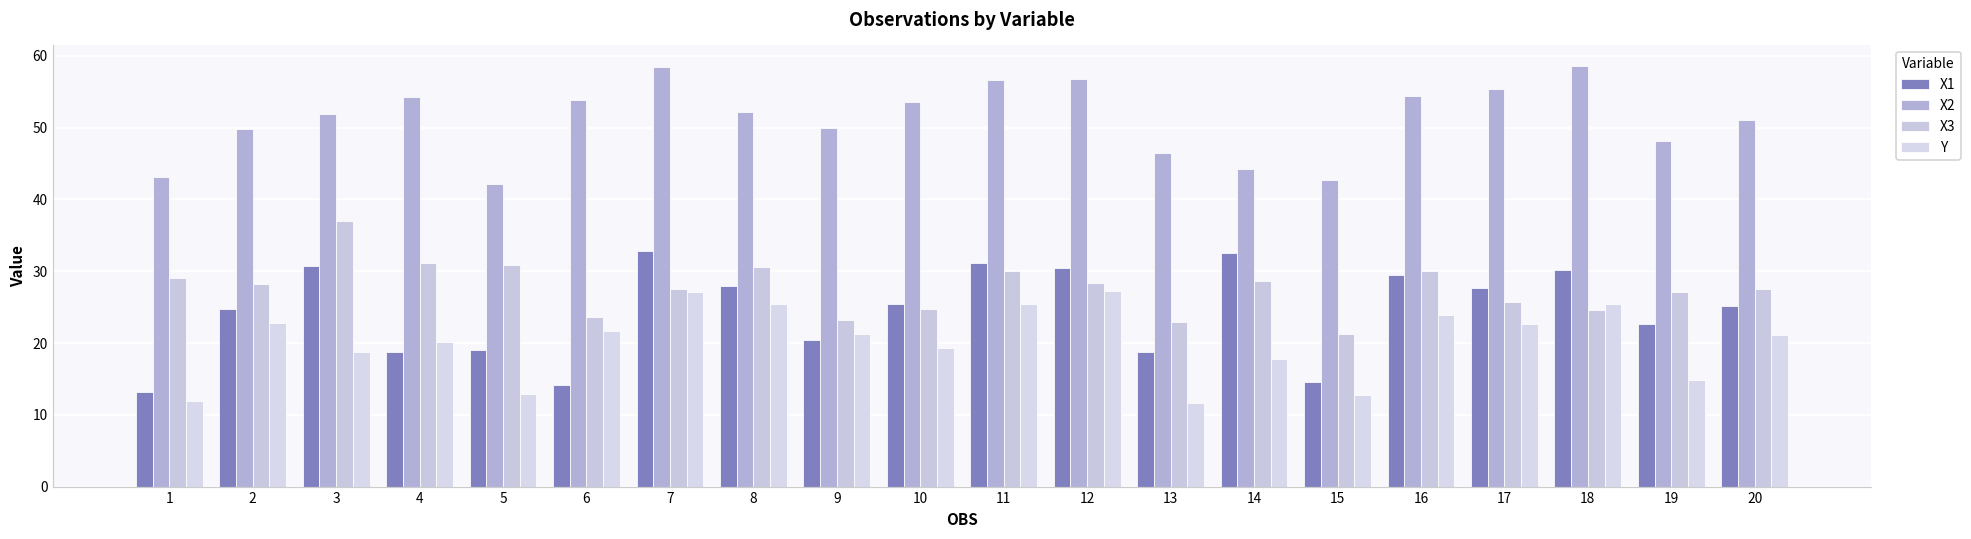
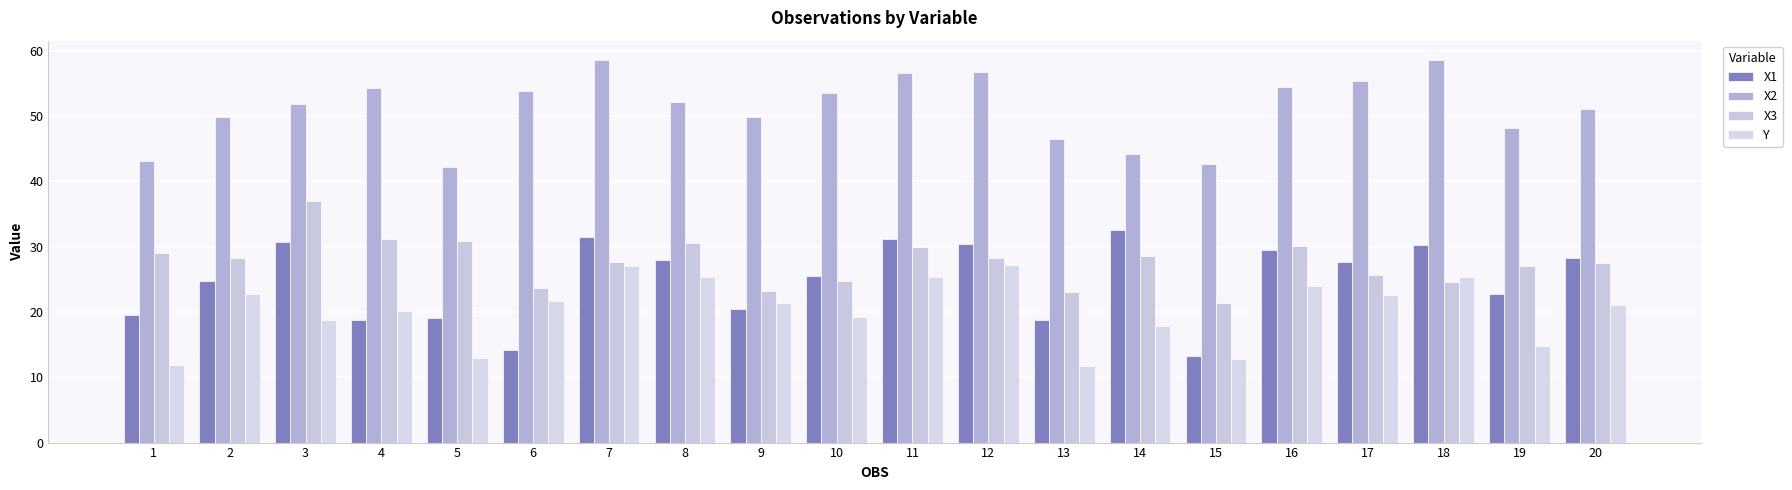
  {
    "X1": {
-     "1": 13,
+     "1": 20,
      "2": 25,
      "3": 31,
      "4": 19,
      "5": 19,
      "6": 14,
-     "7": 33,
+     "7": 31,
      "8": 28,
      "9": 21,
      "10": 26,
      "11": 31,
      "12": 30,
      "13": 19,
      "14": 33,
-     "15": 15,
+     "15": 13,
      "16": 30,
      "17": 28,
      "18": 30,
      "19": 23,
-     "20": 25
+     "20": 28
    }
  }
